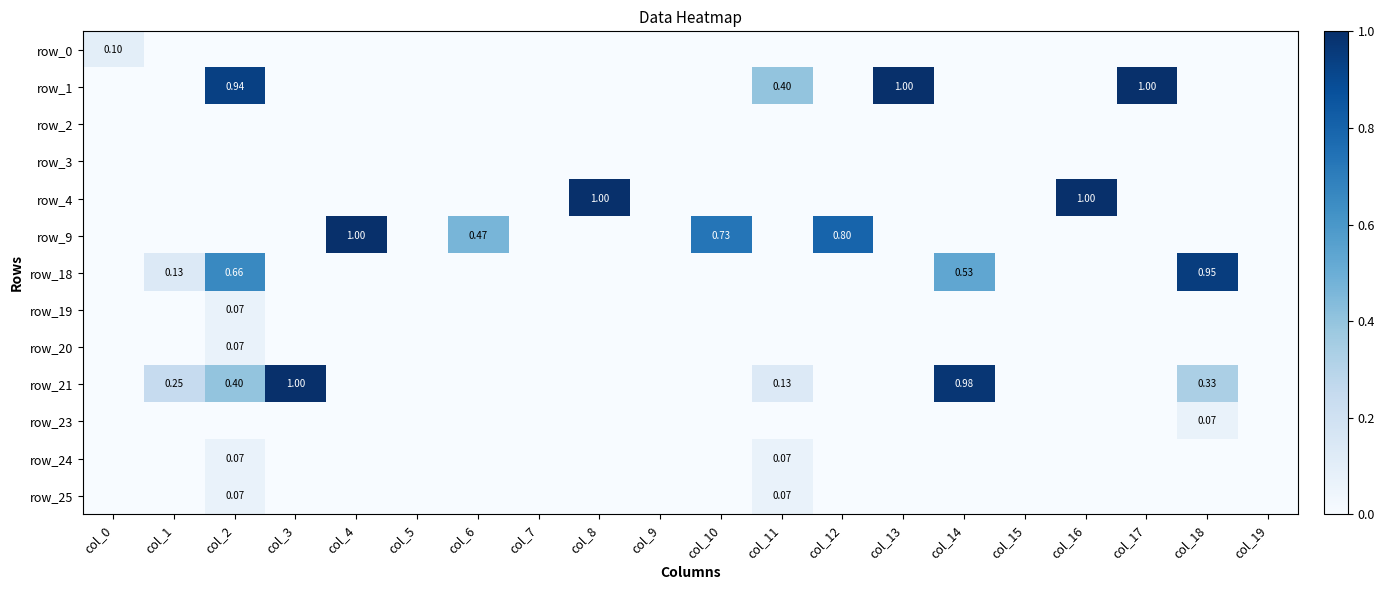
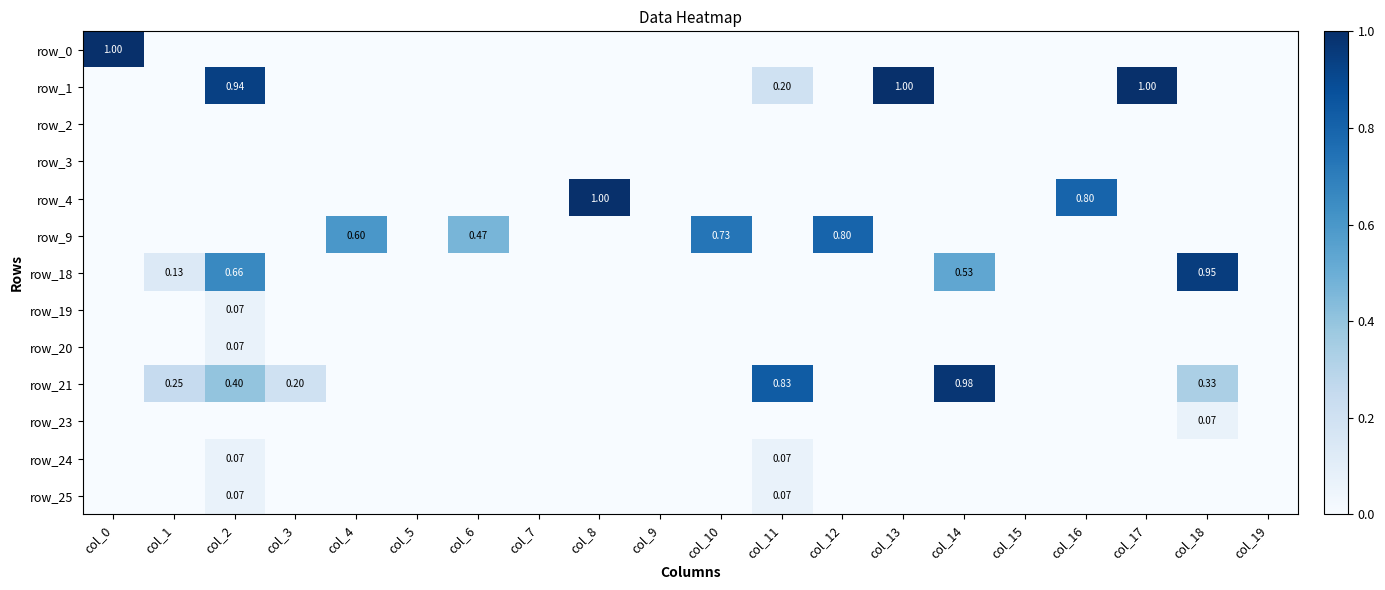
  {
    "row_0": {
-     "col_0": 0.10
+     "col_0": 1.00
    },
    "row_1": {
      "col_2": 0.94,
-     "col_11": 0.40,
+     "col_11": 0.20,
      "col_13": 1.00,
      "col_17": 1.00
    },
    "row_4": {
      "col_8": 1.00,
-     "col_16": 1.00
+     "col_16": 0.80
    },
    "row_9": {
-     "col_4": 1.00,
+     "col_4": 0.60,
      "col_6": 0.47,
      "col_10": 0.73,
      "col_12": 0.80
    },
    "row_18": {
      "col_1": 0.13,
      "col_2": 0.66,
      "col_14": 0.53,
      "col_18": 0.95
    },
    "row_19": {
      "col_2": 0.07
    },
    "row_20": {
      "col_2": 0.07
    },
    "row_21": {
      "col_1": 0.25,
      "col_2": 0.40,
-     "col_3": 1.00,
-     "col_11": 0.13,
+     "col_3": 0.20,
+     "col_11": 0.83,
      "col_14": 0.98,
      "col_18": 0.33
    },
    "row_23": {
      "col_18": 0.07
    },
    "row_24": {
      "col_2": 0.07,
      "col_11": 0.07
    },
    "row_25": {
      "col_2": 0.07,
      "col_11": 0.07
    }
  }
